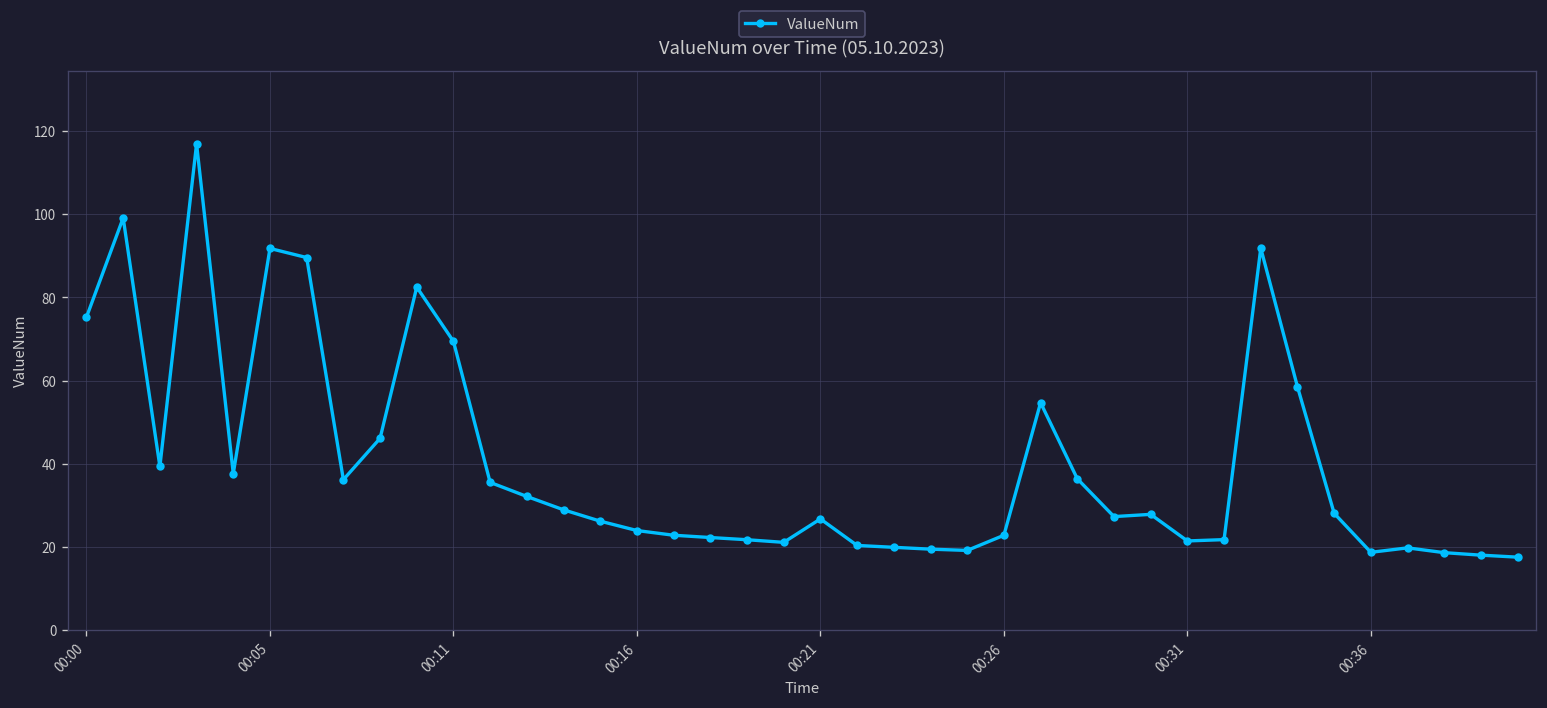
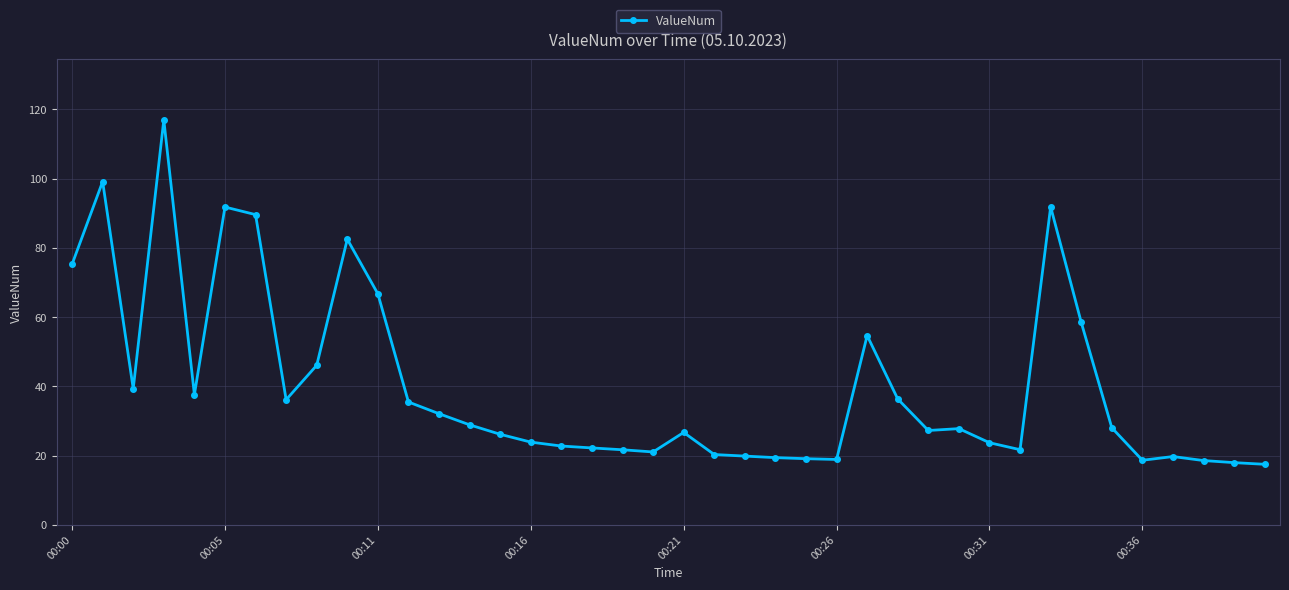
  {
    "00:00": 75,
    "00:05": 92,
-   "00:11": 69,
+   "00:11": 67,
    "00:16": 24,
    "00:21": 27,
-   "00:26": 23,
-   "00:31": 21,
+   "00:26": 19,
+   "00:31": 24,
    "00:36": 19
  }
